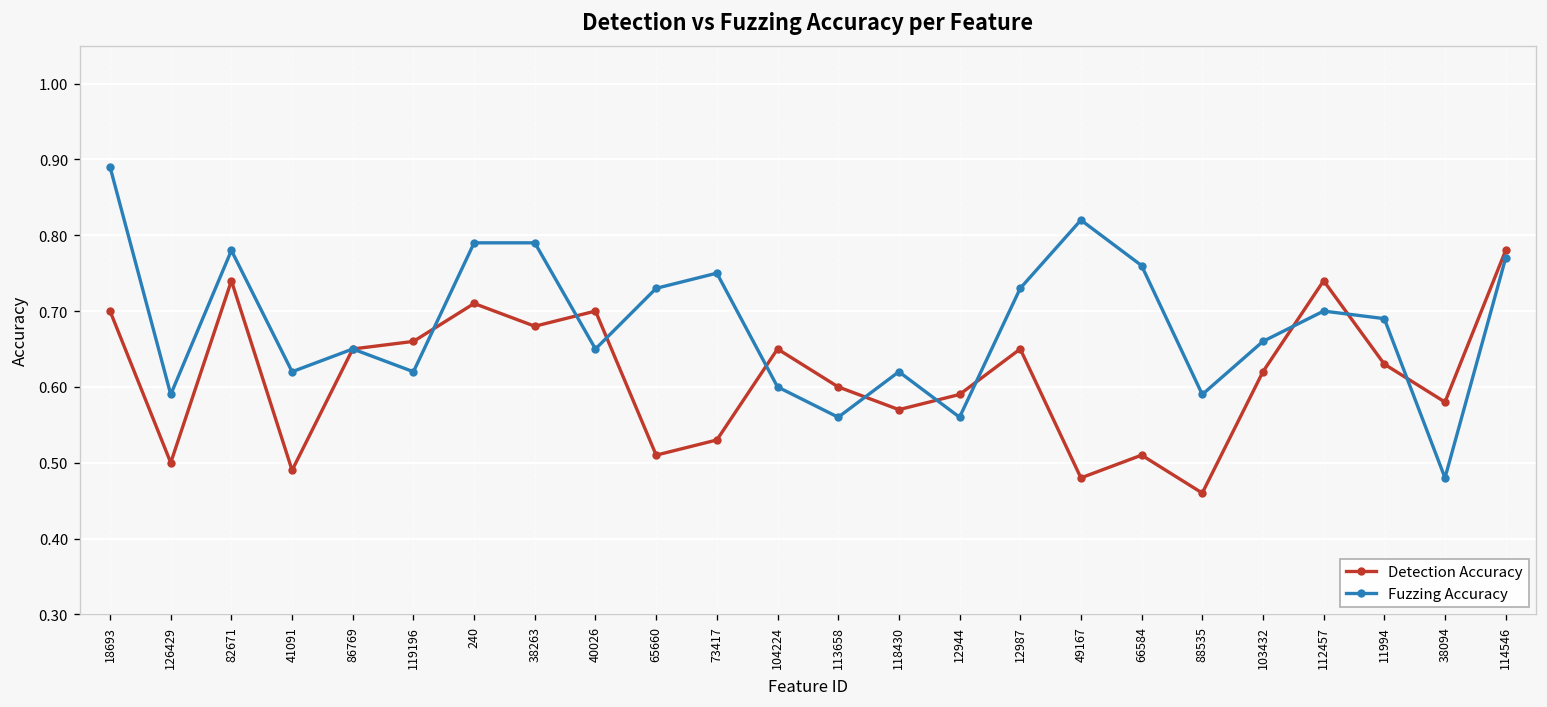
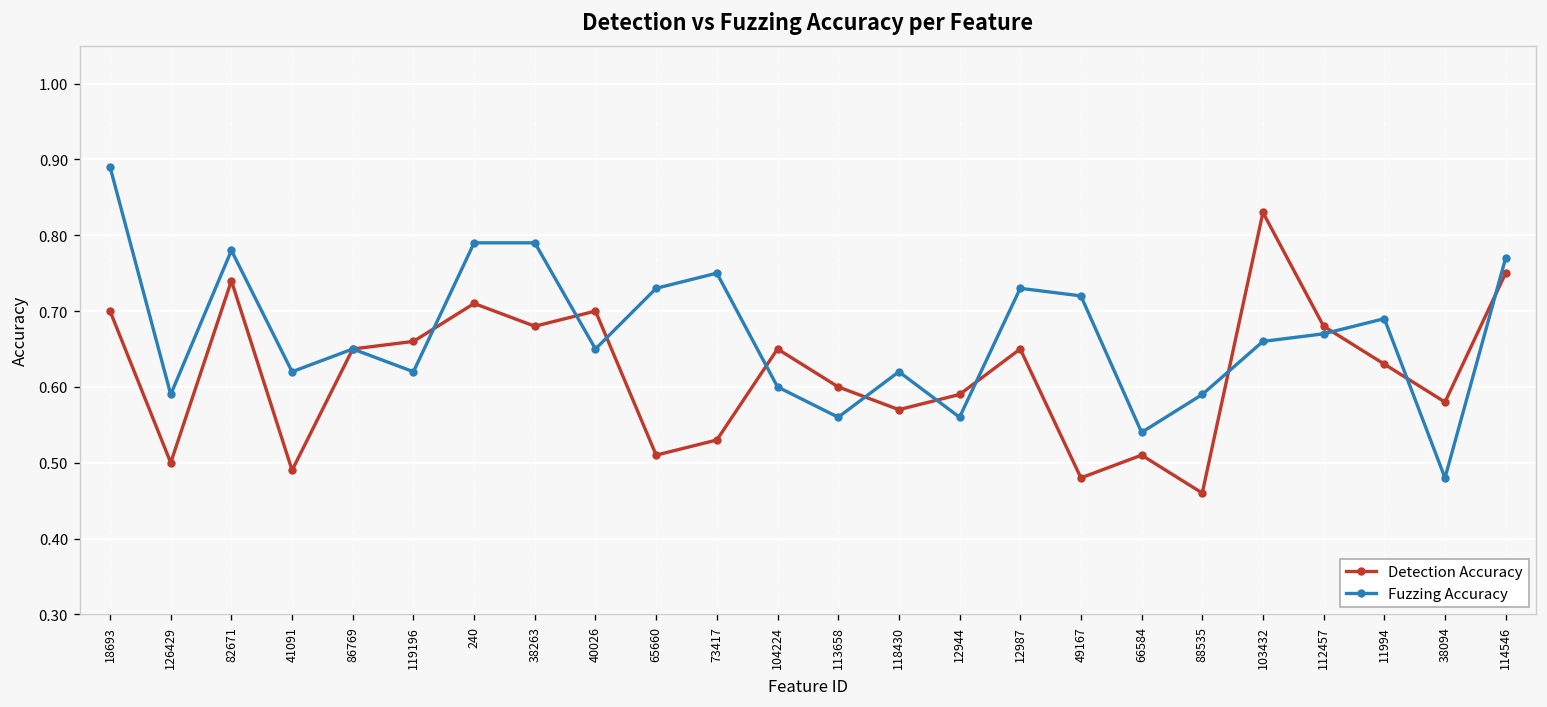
  {
    "Detection Accuracy": {
      "18693": 0.70,
      "126429": 0.50,
      "82671": 0.74,
      "41091": 0.49,
      "119196": 0.66,
      "240": 0.71,
      "38263": 0.68,
      "40026": 0.70,
      "65660": 0.51,
      "73417": 0.53,
      "104224": 0.65,
      "113658": 0.60,
      "118430": 0.57,
      "12944": 0.59,
      "12987": 0.65,
      "49167": 0.48,
      "66584": 0.51,
      "88535": 0.46,
-     "103432": 0.62,
-     "112457": 0.74,
+     "103432": 0.83,
+     "112457": 0.68,
      "11994": 0.63,
      "38094": 0.58,
-     "114546": 0.78
+     "114546": 0.75
    },
    "Fuzzing Accuracy": {
      "18693": 0.89,
      "126429": 0.59,
      "82671": 0.78,
      "41091": 0.62,
      "119196": 0.62,
      "240": 0.79,
      "38263": 0.79,
      "40026": 0.65,
      "65660": 0.73,
      "73417": 0.75,
      "104224": 0.60,
      "113658": 0.56,
      "118430": 0.62,
      "12944": 0.56,
      "12987": 0.73,
-     "49167": 0.82,
-     "66584": 0.76,
+     "49167": 0.72,
+     "66584": 0.54,
      "88535": 0.59,
      "103432": 0.66,
-     "112457": 0.70,
+     "112457": 0.67,
      "11994": 0.69,
      "38094": 0.48,
      "114546": 0.77
    }
  }
